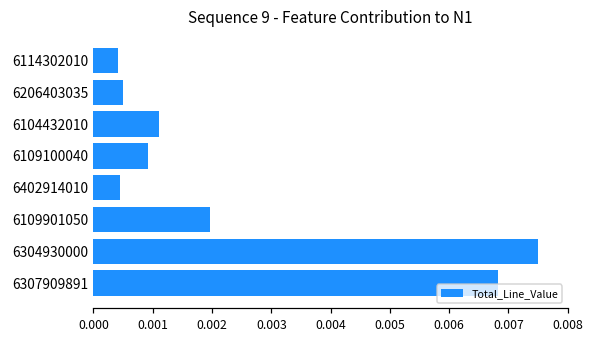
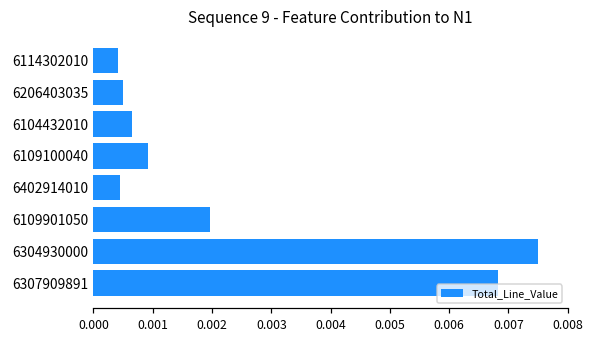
  {
    "6114302010": 0.0004,
    "6206403035": 0.0005,
-   "6104432010": 0.0011,
+   "6104432010": 0.0007,
    "6109100040": 0.0009,
    "6402914010": 0.0005,
    "6109901050": 0.0020,
    "6304930000": 0.0075,
    "6307909891": 0.0068
  }
